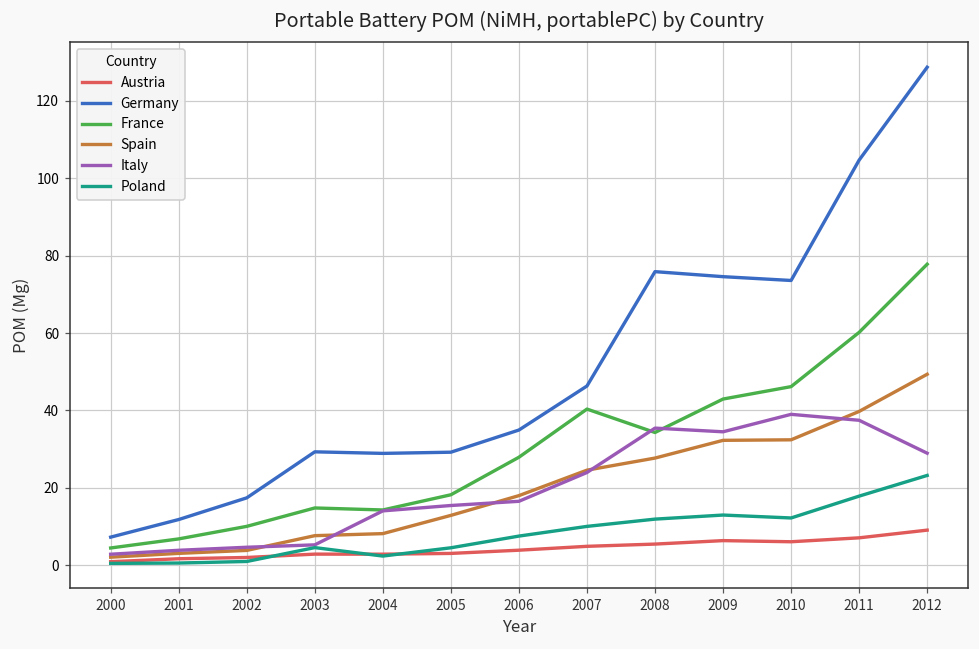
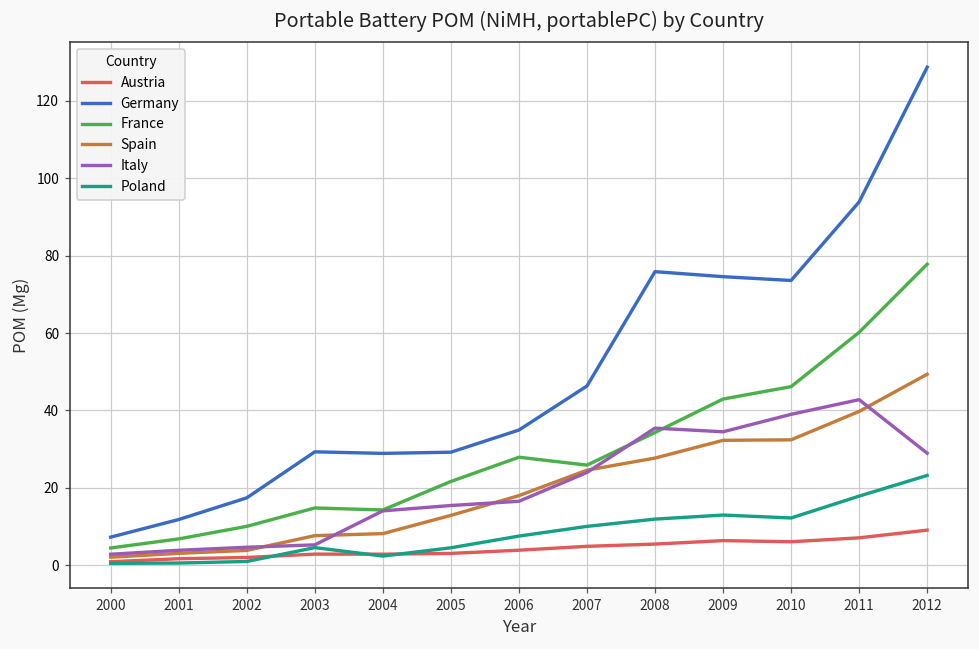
  {
    "Germany": {
      "2000": 7,
      "2001": 12,
      "2002": 17,
      "2003": 29,
      "2004": 29,
      "2005": 29,
      "2006": 35,
      "2007": 46,
      "2008": 76,
      "2009": 75,
      "2010": 74,
-     "2011": 105,
+     "2011": 94,
      "2012": 129
    },
    "France": {
      "2000": 4,
      "2001": 7,
      "2002": 10,
      "2003": 15,
-     "2005": 18,
+     "2005": 22,
      "2006": 28,
-     "2007": 40,
+     "2007": 26,
      "2008": 34,
      "2009": 43,
      "2010": 46,
      "2011": 60,
      "2012": 78
    },
    "Italy": {
      "2000": 3,
      "2001": 4,
      "2002": 5,
      "2005": 15,
      "2006": 16,
      "2008": 35,
      "2009": 34,
      "2010": 39,
-     "2011": 37,
+     "2011": 43,
      "2012": 29
    },
    "Poland": {
      "2001": 1,
      "2002": 1,
      "2005": 4,
      "2006": 7,
      "2007": 10,
      "2008": 12,
      "2009": 13,
      "2010": 12,
      "2011": 18,
      "2012": 23
    }
  }
